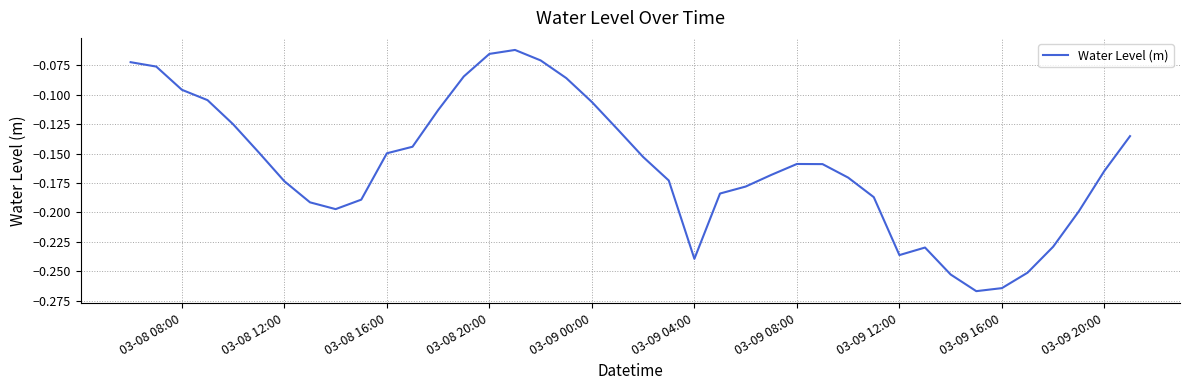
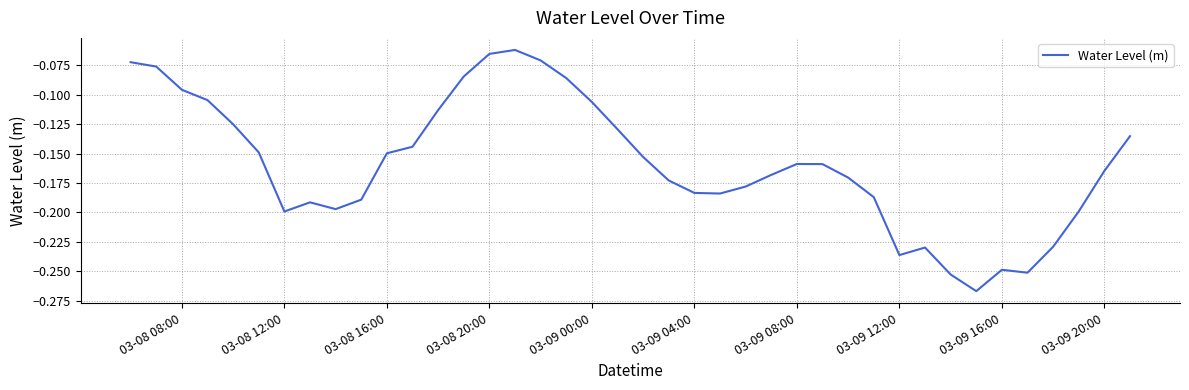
  {
    "03-08 08:00": -0.096,
-   "03-08 12:00": -0.174,
+   "03-08 12:00": -0.199,
    "03-08 16:00": -0.150,
    "03-08 20:00": -0.066,
    "03-09 00:00": -0.106,
-   "03-09 04:00": -0.239,
+   "03-09 04:00": -0.183,
    "03-09 08:00": -0.159,
    "03-09 12:00": -0.236,
-   "03-09 16:00": -0.264,
+   "03-09 16:00": -0.249,
    "03-09 20:00": -0.165
  }
